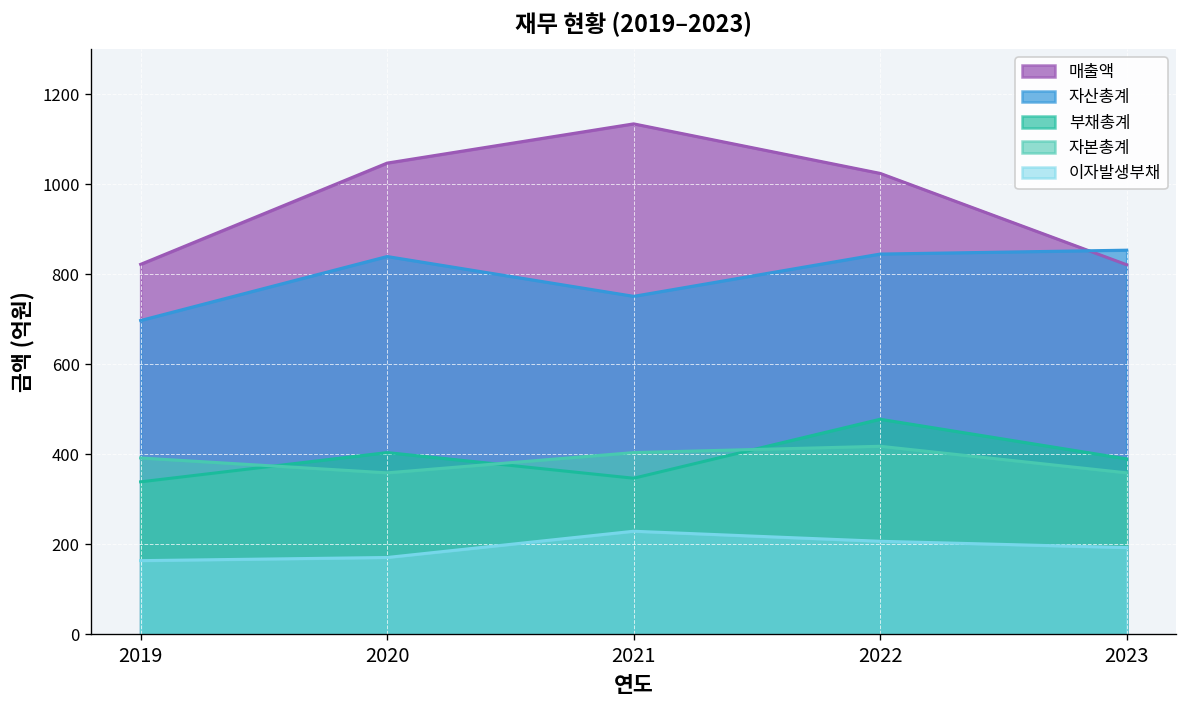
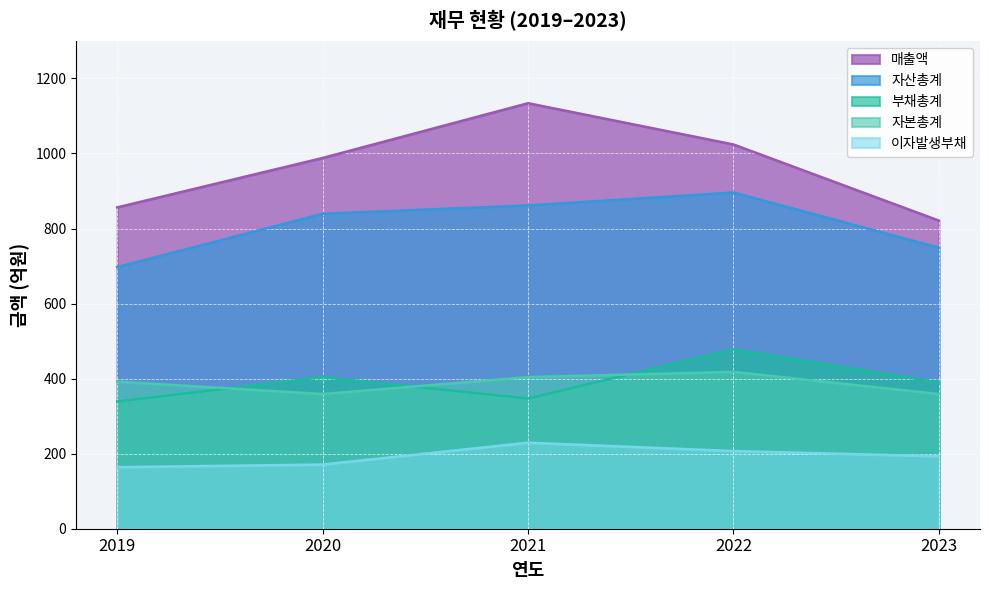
  {
    "매출액": {
-     "2019": 820,
-     "2020": 1050,
+     "2019": 860,
+     "2020": 990,
      "2021": 1130,
      "2022": 1020,
      "2023": 820
    },
    "자산총계": {
      "2019": 700,
      "2020": 840,
-     "2021": 750,
-     "2022": 840,
-     "2023": 850
+     "2021": 860,
+     "2022": 900,
+     "2023": 750
    },
    "이자발생부채": {
      "2019": 160,
      "2020": 170,
      "2021": 230,
      "2022": 210,
      "2023": 190
    }
  }
